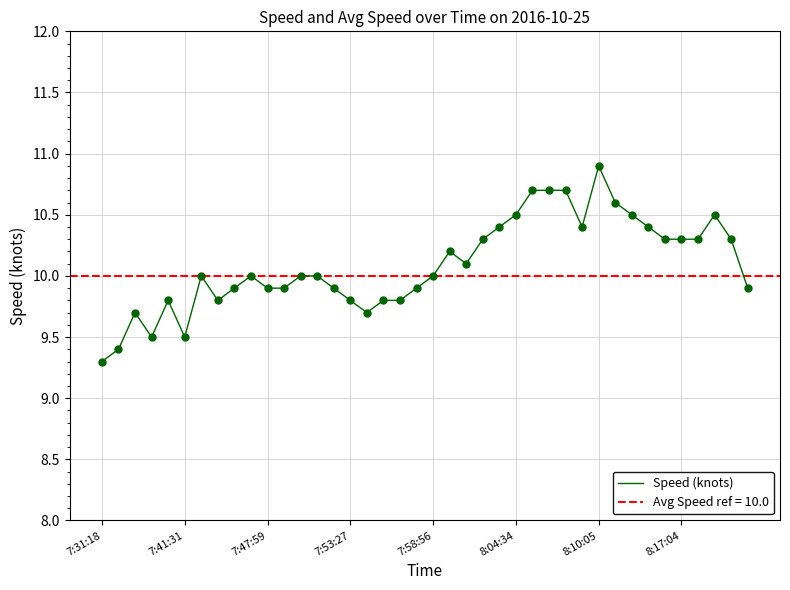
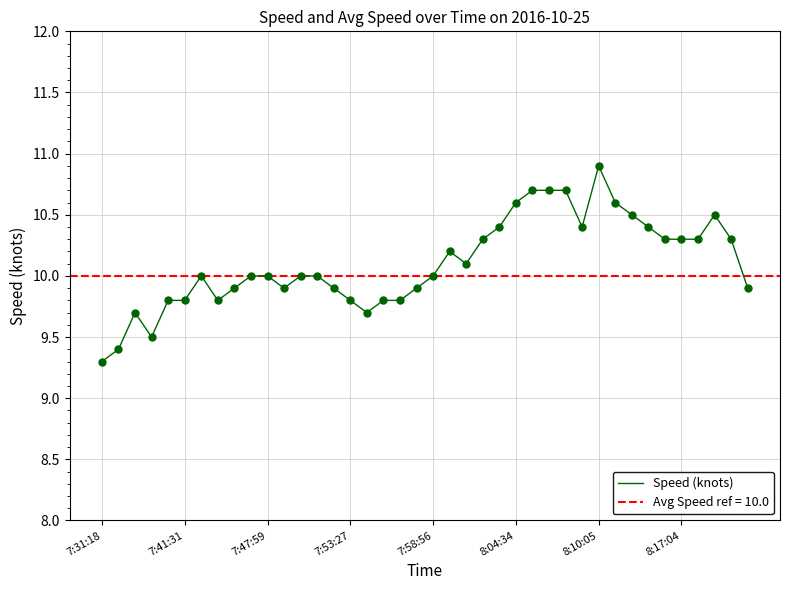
  {
    "7:31:18": 9.3,
-   "7:41:31": 9.5,
-   "7:47:59": 9.9,
+   "7:41:31": 9.8,
+   "7:47:59": 10.0,
    "7:53:27": 9.8,
    "7:58:56": 10.0,
-   "8:04:34": 10.5,
+   "8:04:34": 10.6,
    "8:10:05": 10.9,
    "8:17:04": 10.3
  }
